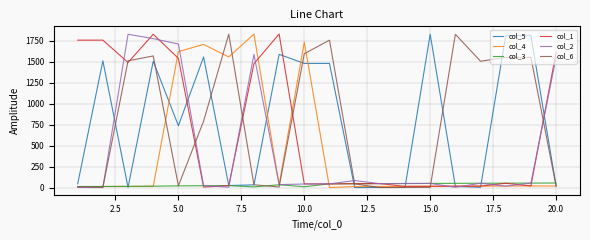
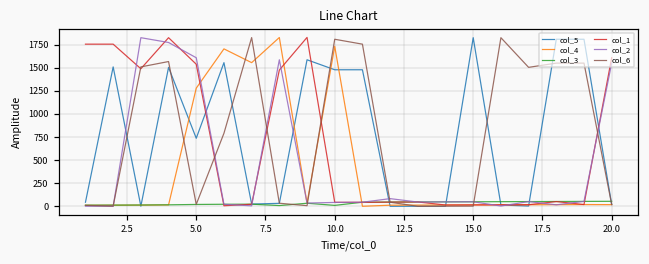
  {
    "col_5": {
      "5.0": 700,
      "10.0": 1500,
      "15.0": 1800
    },
    "col_4": {
-     "5.0": 1600,
+     "5.0": 1300,
      "10.0": 1700
    },
    "col_3": {
      "10.0": 0,
      "20.0": 100
    },
    "col_1": {
      "5.0": 1500
    },
    "col_2": {
-     "5.0": 1700
+     "5.0": 1600
    },
    "col_6": {
-     "10.0": 1600
+     "10.0": 1800
    }
  }
